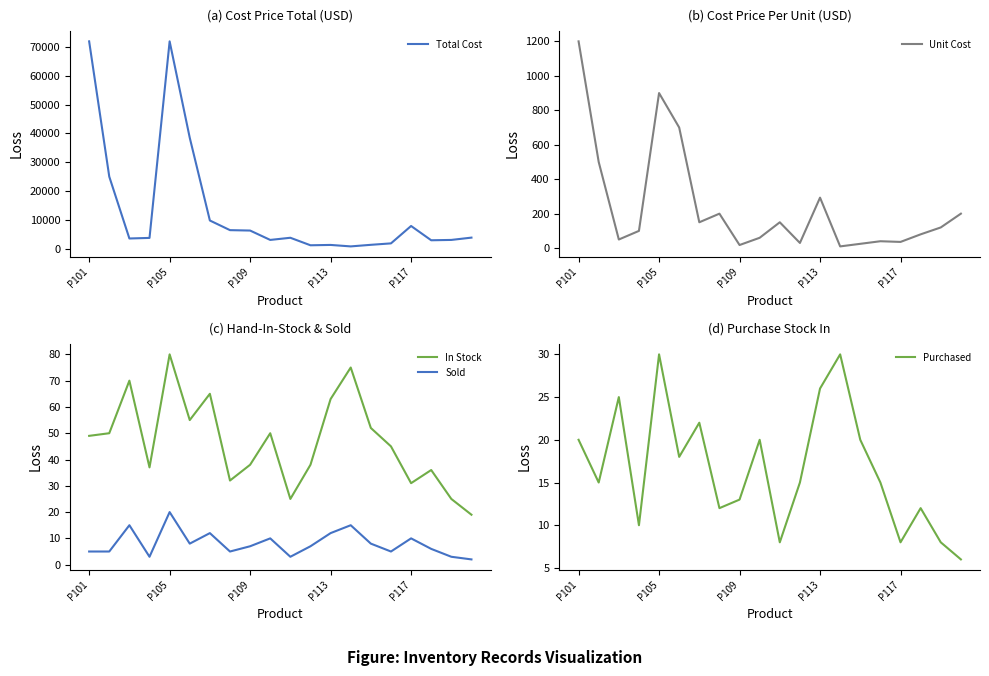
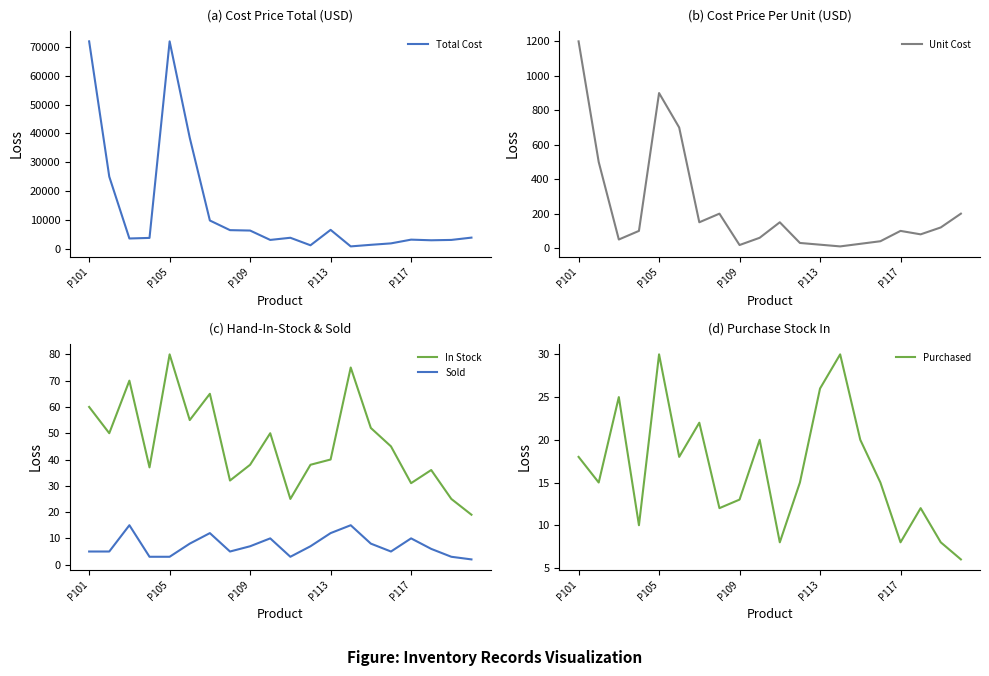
  {
    "(a) Cost Price Total (USD)": {
      "P101": 72000,
      "P105": 72000,
      "P109": 6000,
-     "P113": 1000,
-     "P117": 8000
+     "P113": 6000,
+     "P117": 3000
    },
    "(b) Cost Price Per Unit (USD)": {
      "P101": 1200,
      "P105": 900,
      "P109": 20,
-     "P113": 290,
-     "P117": 40
+     "P113": 20,
+     "P117": 100
    },
    "(c) Hand-In-Stock & Sold": {
      "In Stock": {
-       "P101": 49,
+       "P101": 60,
        "P105": 80,
        "P109": 38,
-       "P113": 63,
+       "P113": 40,
        "P117": 31
      },
      "Sold": {
        "P101": 5,
-       "P105": 20,
+       "P105": 3,
        "P109": 7,
        "P113": 12,
        "P117": 10
      }
    },
    "(d) Purchase Stock In": {
-     "P101": 20,
+     "P101": 18,
      "P105": 30,
      "P109": 13,
      "P113": 26,
      "P117": 8
    }
  }
